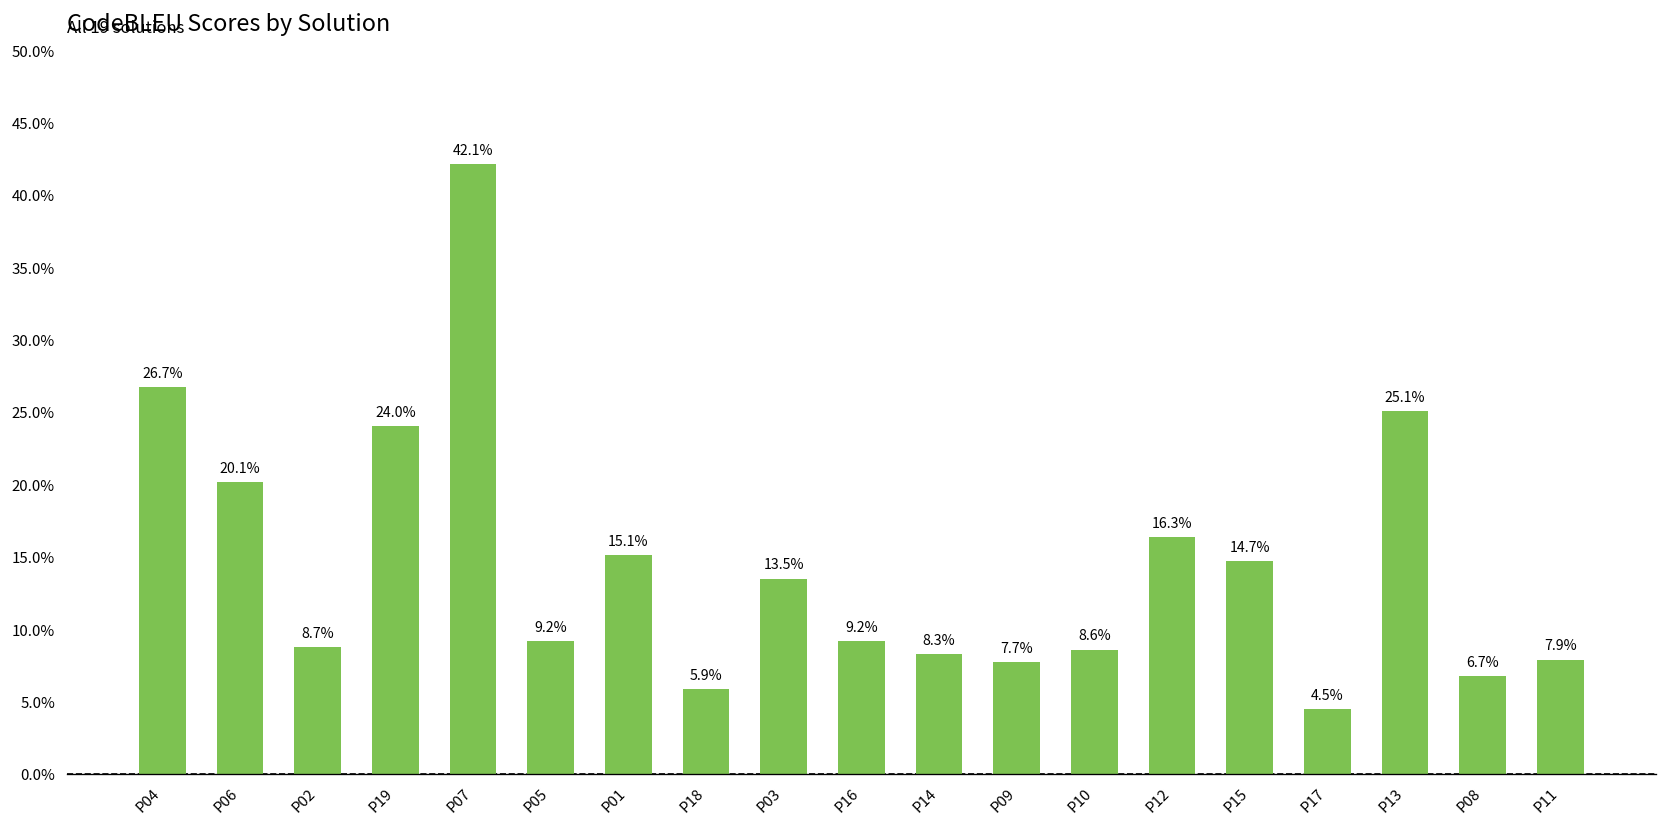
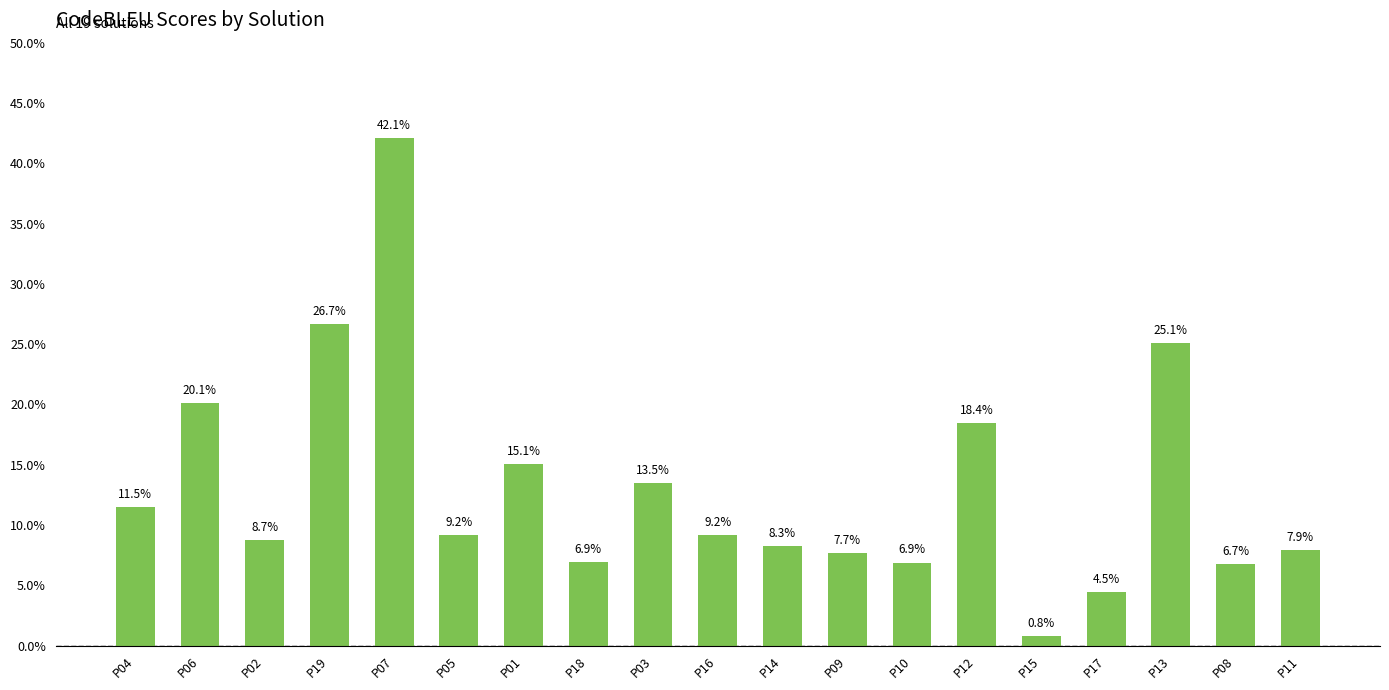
  {
-   "P04": "26.7%",
+   "P04": "11.5%",
    "P06": "20.1%",
    "P02": "8.7%",
-   "P19": "24.0%",
+   "P19": "26.7%",
    "P07": "42.1%",
    "P05": "9.2%",
    "P01": "15.1%",
-   "P18": "5.9%",
+   "P18": "6.9%",
    "P03": "13.5%",
    "P16": "9.2%",
    "P14": "8.3%",
    "P09": "7.7%",
-   "P10": "8.6%",
-   "P12": "16.3%",
-   "P15": "14.7%",
+   "P10": "6.9%",
+   "P12": "18.4%",
+   "P15": "0.8%",
    "P17": "4.5%",
    "P13": "25.1%",
    "P08": "6.7%",
    "P11": "7.9%"
  }
